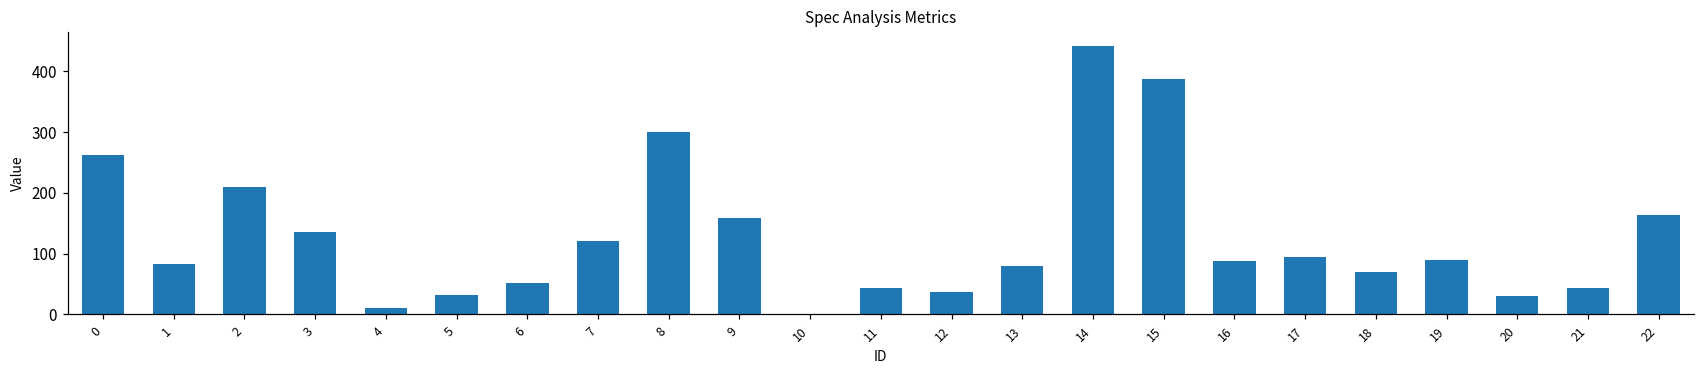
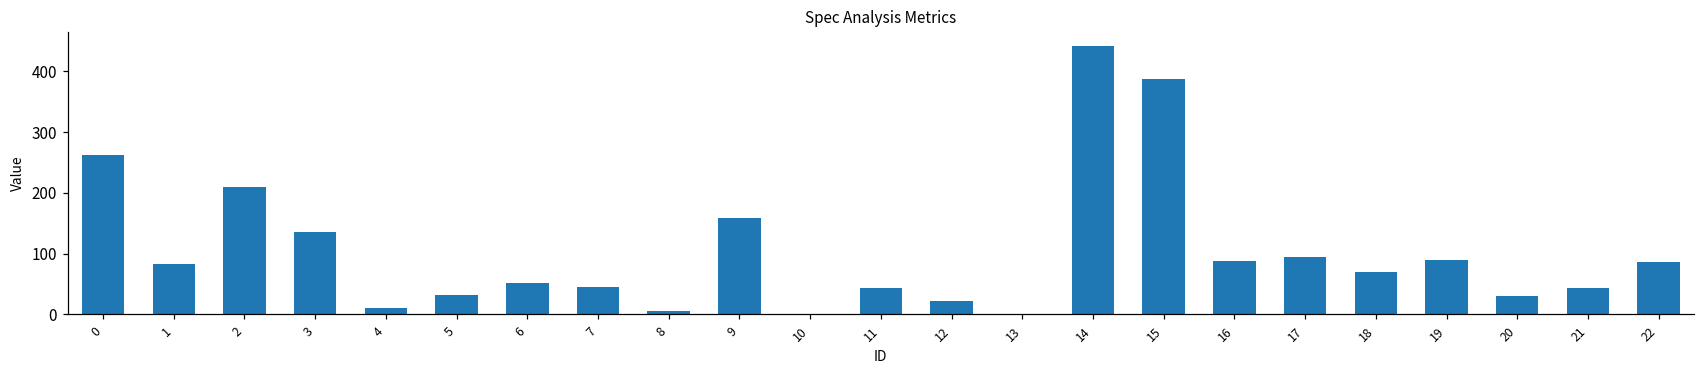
  {
    "0": 260,
    "1": 80,
    "2": 210,
    "3": 140,
    "4": 10,
    "5": 30,
    "6": 50,
-   "7": 120,
-   "8": 300,
+   "7": 50,
+   "8": 10,
    "9": 160,
    "10": 0,
    "11": 40,
-   "12": 40,
-   "13": 80,
+   "12": 20,
+   "13": 0,
    "14": 440,
    "15": 390,
    "16": 90,
    "17": 90,
    "18": 70,
    "19": 90,
    "20": 30,
    "21": 40,
-   "22": 160
+   "22": 90
  }
